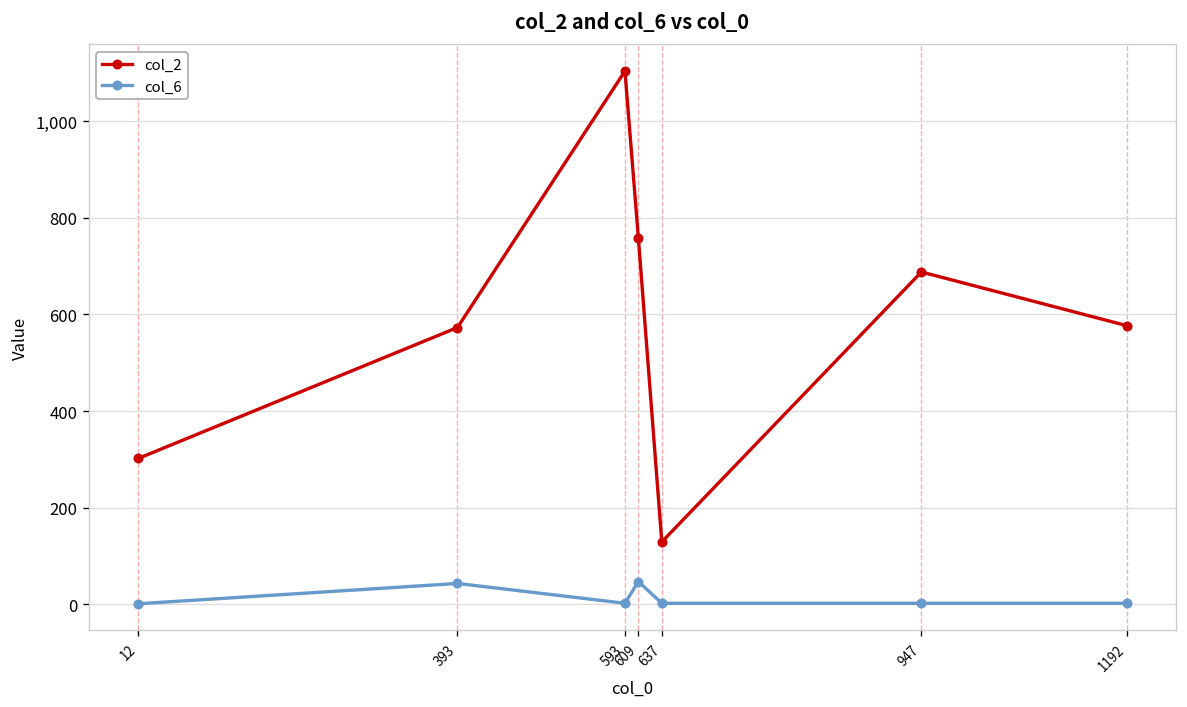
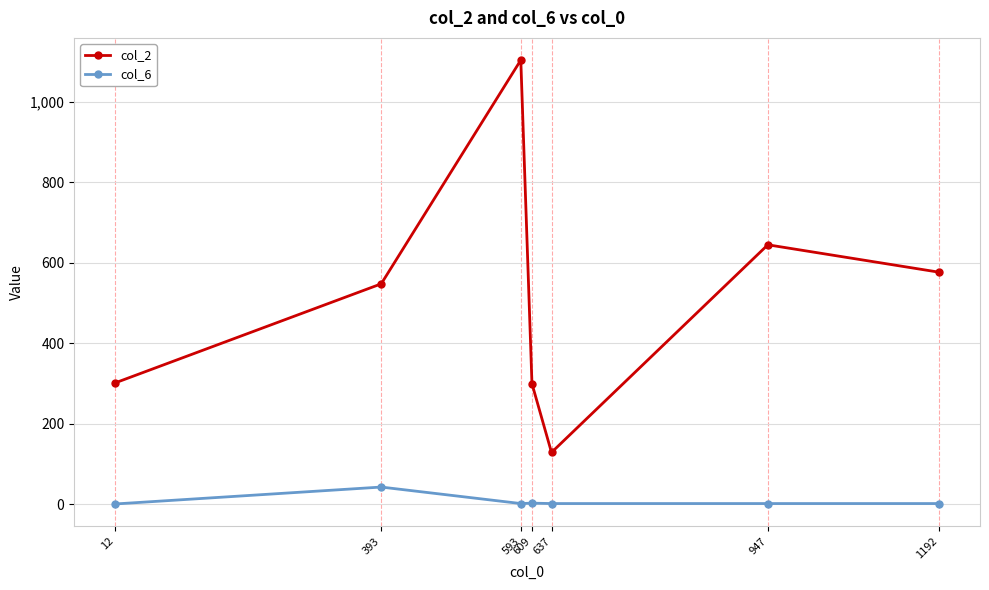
  {
    "col_2": {
      "12": "300",
-     "393": "570",
+     "393": "550",
      "593": "1,100",
-     "609": "760",
+     "609": "300",
      "637": "130",
-     "947": "690",
+     "947": "650",
      "1192": "580"
    },
    "col_6": {
      "12": "0",
      "393": "40",
      "593": "0",
-     "609": "50",
+     "609": "0",
      "637": "0",
      "947": "0",
      "1192": "0"
    }
  }
